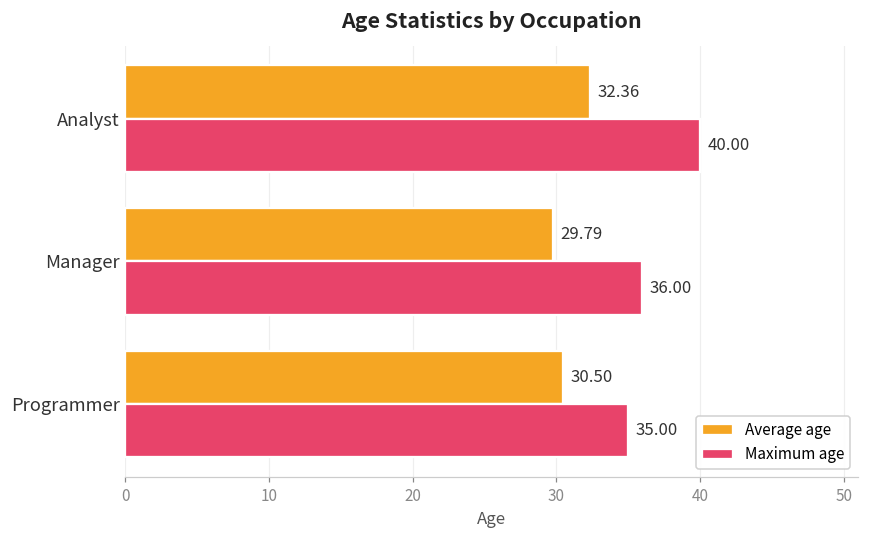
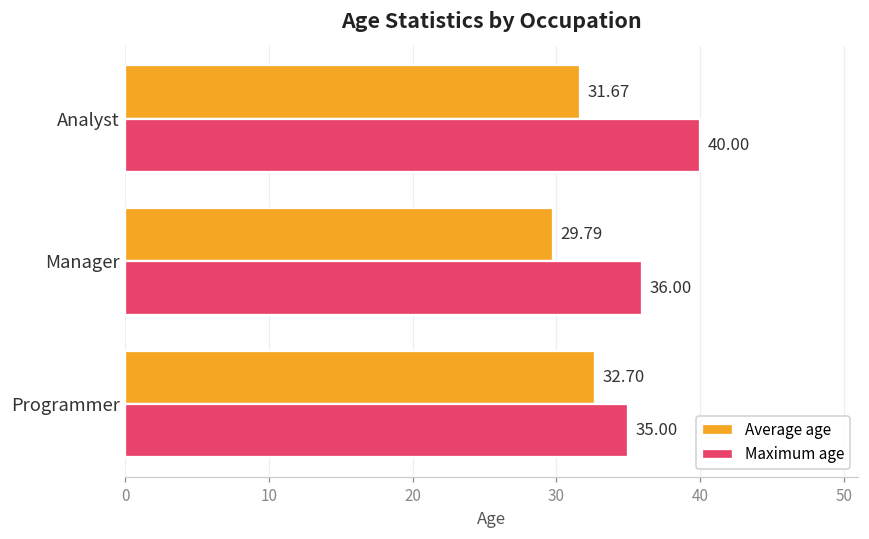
  {
    "Average age": {
-     "Analyst": 32.36,
+     "Analyst": 31.67,
      "Manager": 29.79,
-     "Programmer": 30.50
+     "Programmer": 32.70
    },
    "Maximum age": {
      "Analyst": 40.00,
      "Manager": 36.00,
      "Programmer": 35.00
    }
  }
